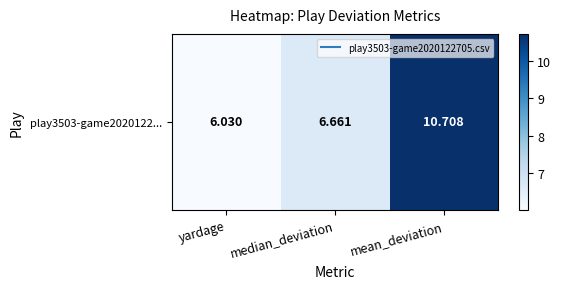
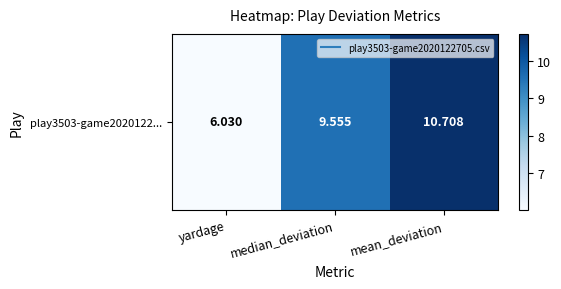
  {
    "play3503-game2020122...": {
      "yardage": 6.030,
-     "median_deviation": 6.661,
+     "median_deviation": 9.555,
      "mean_deviation": 10.708
    }
  }
